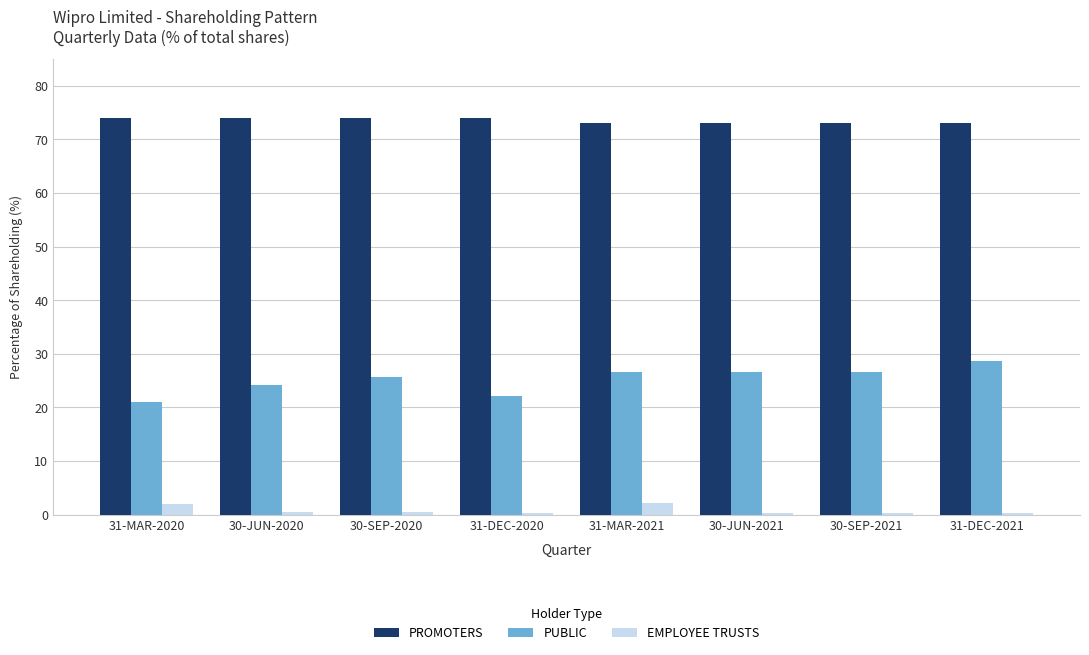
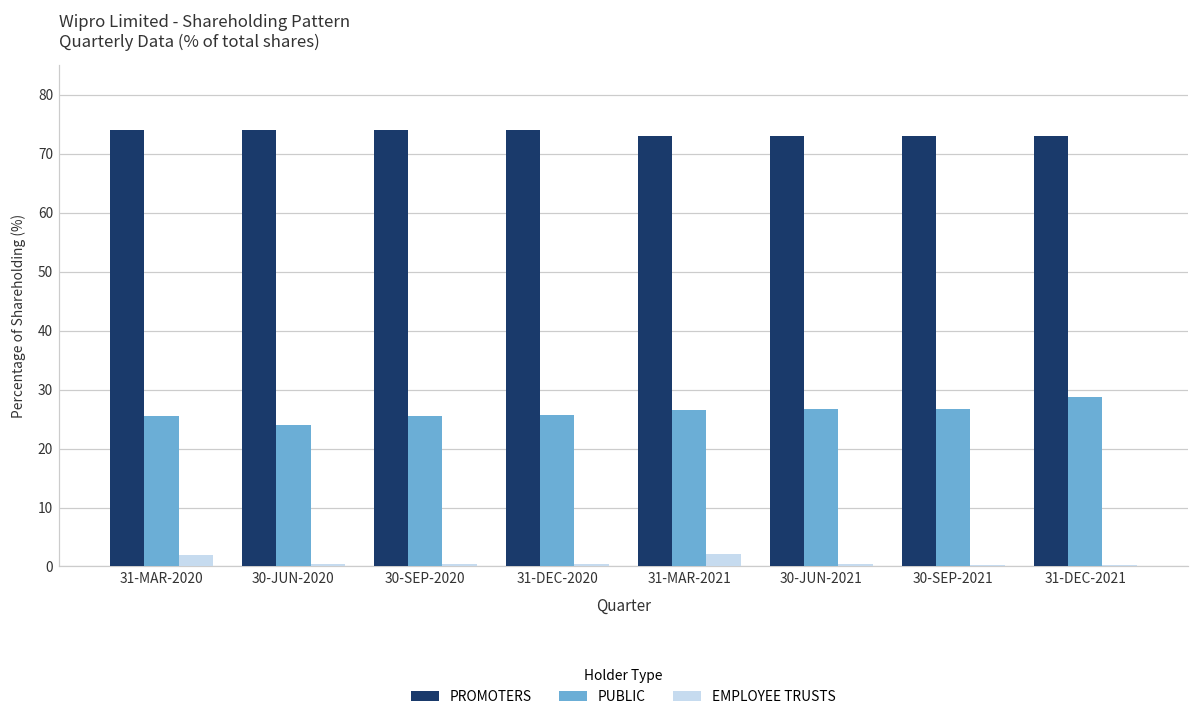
  {
    "PROMOTERS": {
      "31-MAR-2020": 74,
      "30-JUN-2020": 74,
      "30-SEP-2020": 74,
      "31-DEC-2020": 74,
      "31-MAR-2021": 73,
      "30-JUN-2021": 73,
      "30-SEP-2021": 73,
      "31-DEC-2021": 73
    },
    "PUBLIC": {
-     "31-MAR-2020": 21,
+     "31-MAR-2020": 26,
      "30-JUN-2020": 24,
      "30-SEP-2020": 26,
-     "31-DEC-2020": 22,
+     "31-DEC-2020": 26,
      "31-MAR-2021": 27,
      "30-JUN-2021": 27,
      "30-SEP-2021": 27,
      "31-DEC-2021": 29
    },
    "EMPLOYEE TRUSTS": {
      "31-MAR-2020": 2,
      "31-MAR-2021": 2
    }
  }
